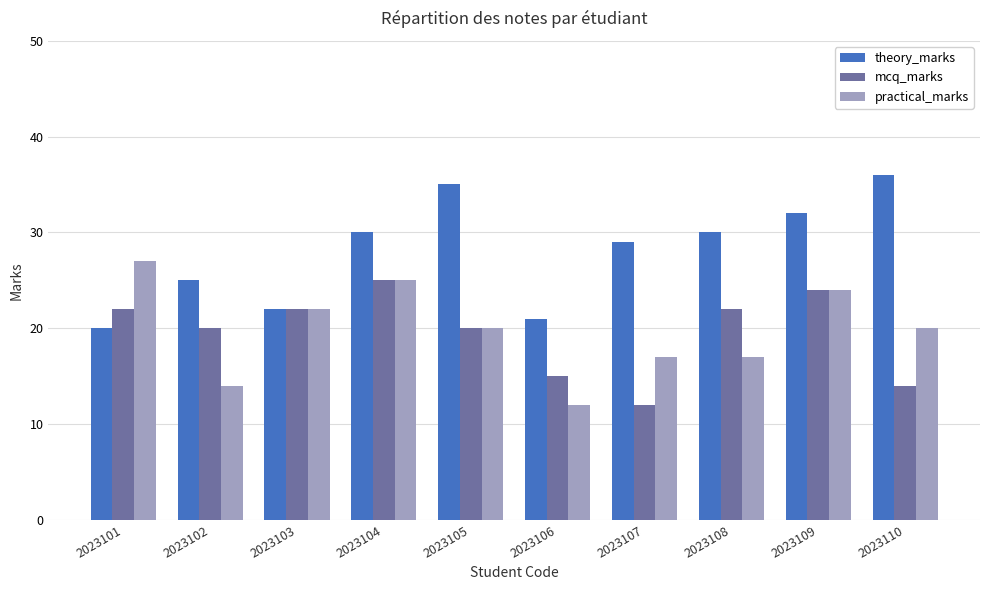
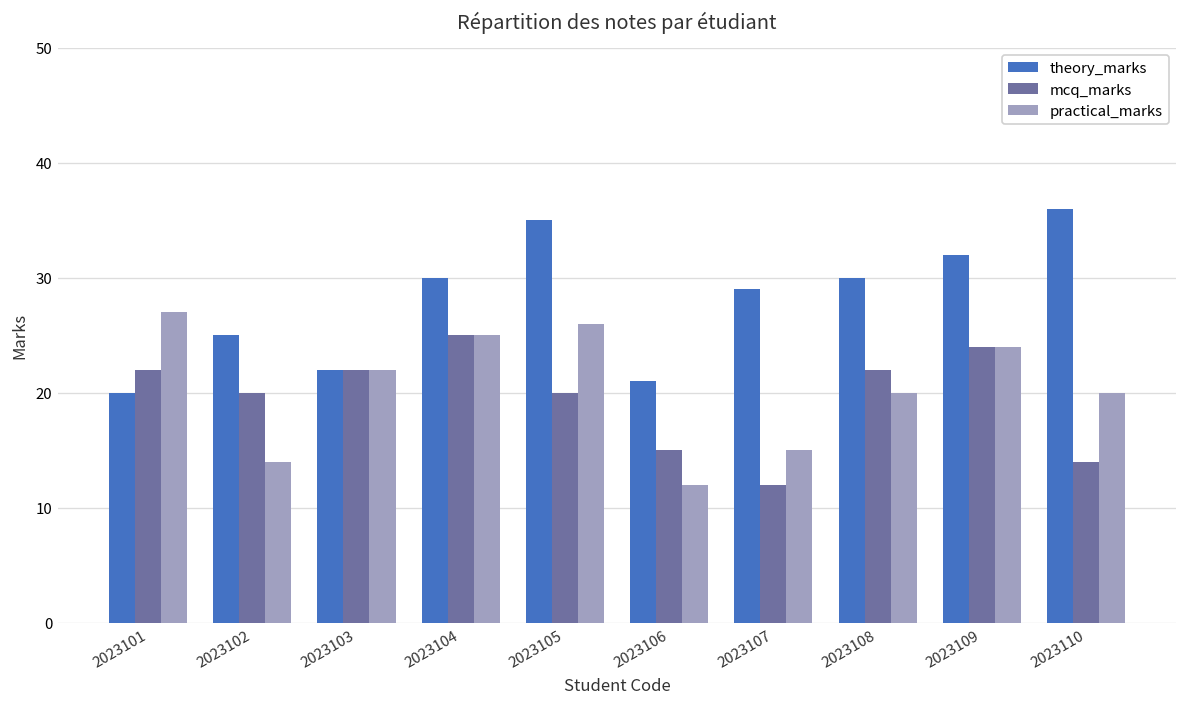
  {
    "practical_marks": {
      "2023101": 27,
      "2023102": 14,
      "2023103": 22,
      "2023104": 25,
-     "2023105": 20,
+     "2023105": 26,
      "2023106": 12,
-     "2023107": 17,
-     "2023108": 17,
+     "2023107": 15,
+     "2023108": 20,
      "2023109": 24,
      "2023110": 20
    }
  }
